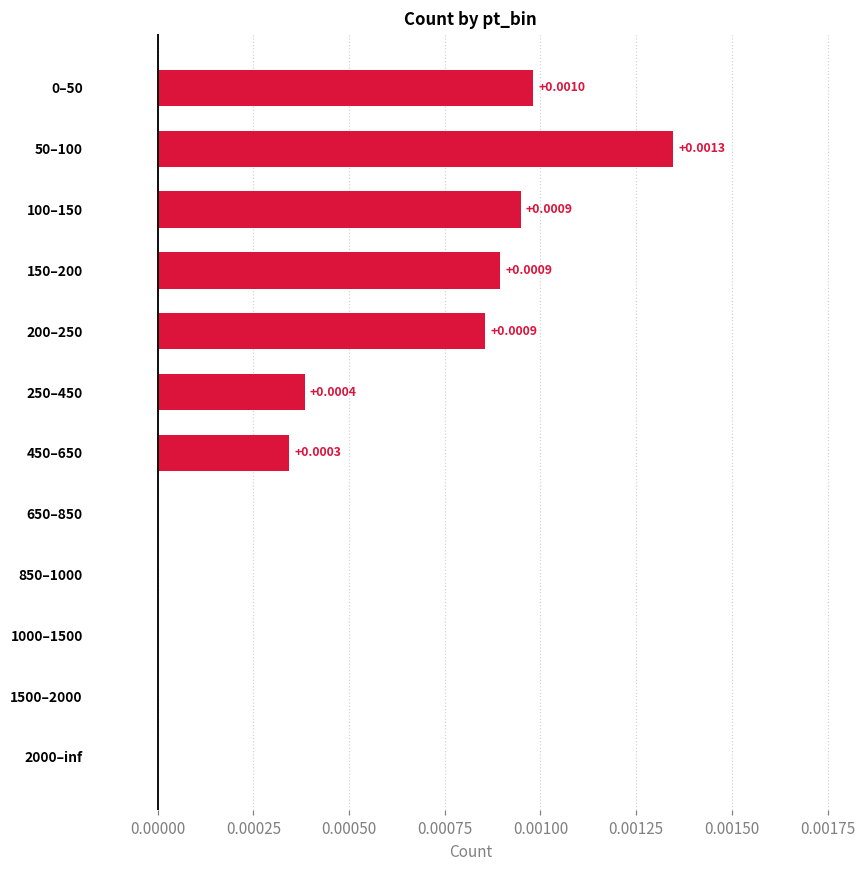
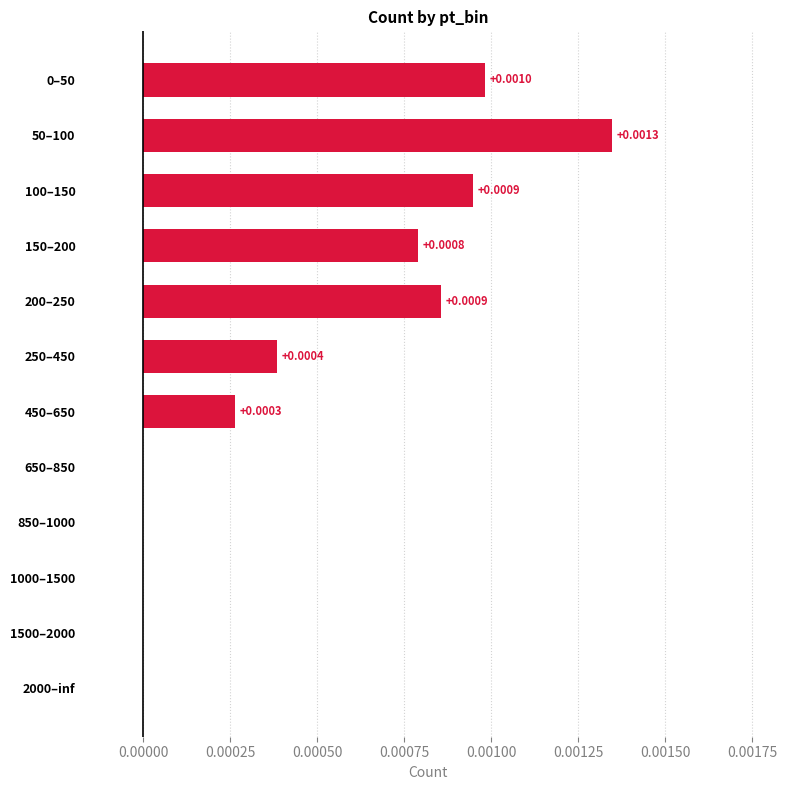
  {
    "0–50": "+0.0010",
    "50–100": "+0.0013",
    "100–150": "+0.0009",
-   "150–200": "+0.0009",
+   "150–200": "+0.0008",
    "200–250": "+0.0009",
    "250–450": "+0.0004",
-   "450–650": "0.00034"
+   "450–650": "0.00026"
  }
